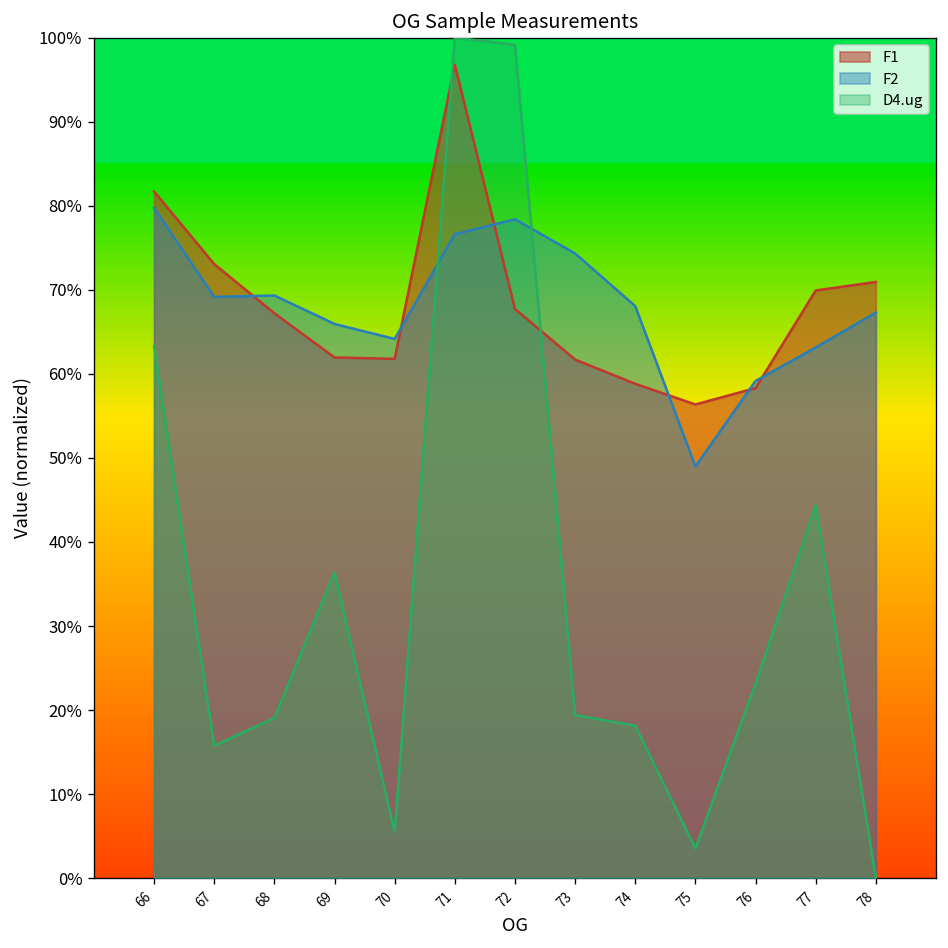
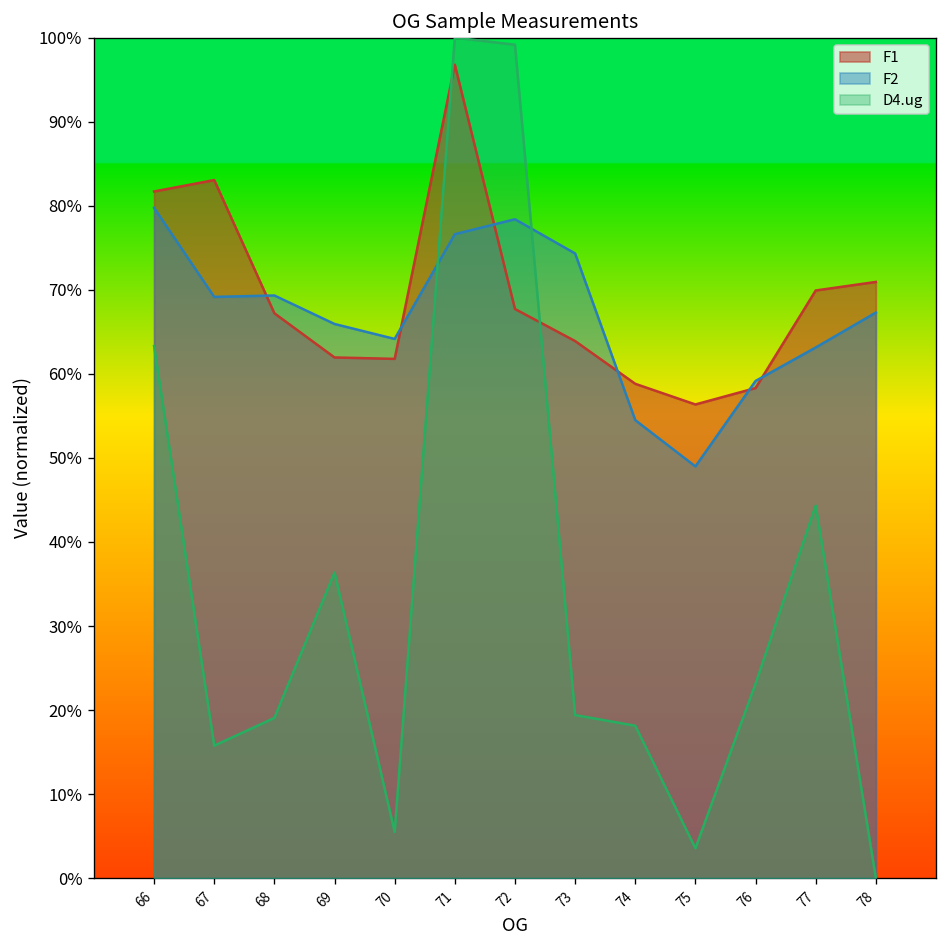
  {
    "F1": {
      "66": "82%",
-     "67": "73%",
+     "67": "83%",
      "68": "67%",
      "69": "62%",
      "70": "62%",
      "71": "97%",
      "72": "68%",
-     "73": "62%",
+     "73": "64%",
      "74": "59%",
      "75": "56%",
      "76": "58%",
      "77": "70%",
      "78": "71%"
    },
    "F2": {
      "66": "80%",
      "67": "69%",
      "68": "69%",
      "69": "66%",
      "70": "64%",
      "71": "77%",
      "72": "78%",
      "73": "74%",
-     "74": "68%",
+     "74": "54%",
      "75": "49%",
      "76": "59%",
      "77": "63%",
      "78": "67%"
    },
    "D4.ug": {
      "66": "63%",
      "67": "16%",
      "68": "19%",
      "69": "36%",
      "70": "6%",
      "71": "100%",
      "72": "99%",
      "73": "19%",
      "74": "18%",
      "75": "4%",
      "76": "23%",
      "77": "44%",
      "78": "0%"
    }
  }
